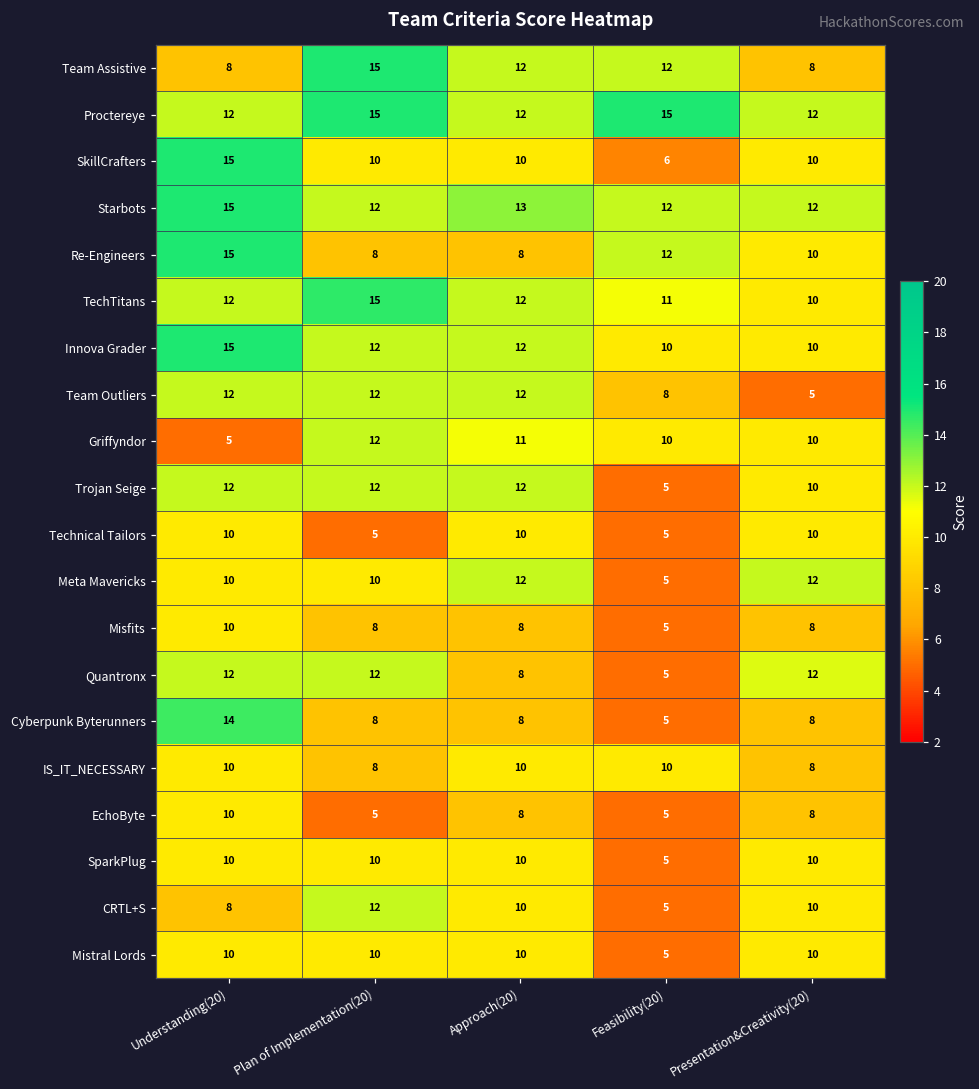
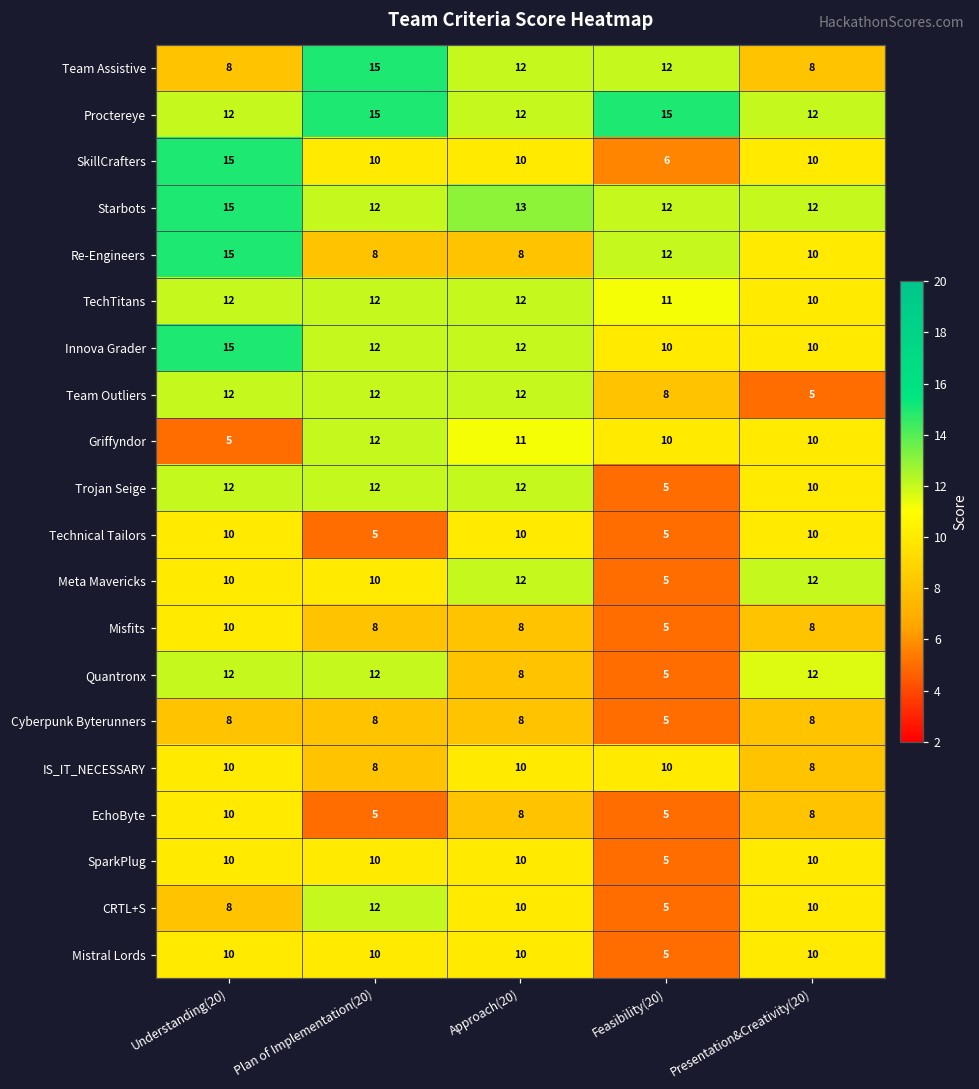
  {
    "Team Assistive": {
      "Understanding(20)": 8,
      "Plan of Implementation(20)": 15,
      "Approach(20)": 12,
      "Feasibility(20)": 12,
      "Presentation&Creativity(20)": 8
    },
    "Proctereye": {
      "Understanding(20)": 12,
      "Plan of Implementation(20)": 15,
      "Approach(20)": 12,
      "Feasibility(20)": 15,
      "Presentation&Creativity(20)": 12
    },
    "SkillCrafters": {
      "Understanding(20)": 15,
      "Plan of Implementation(20)": 10,
      "Approach(20)": 10,
      "Feasibility(20)": 6,
      "Presentation&Creativity(20)": 10
    },
    "Starbots": {
      "Understanding(20)": 15,
      "Plan of Implementation(20)": 12,
      "Approach(20)": 13,
      "Feasibility(20)": 12,
      "Presentation&Creativity(20)": 12
    },
    "Re-Engineers": {
      "Understanding(20)": 15,
      "Plan of Implementation(20)": 8,
      "Approach(20)": 8,
      "Feasibility(20)": 12,
      "Presentation&Creativity(20)": 10
    },
    "TechTitans": {
      "Understanding(20)": 12,
-     "Plan of Implementation(20)": 15,
+     "Plan of Implementation(20)": 12,
      "Approach(20)": 12,
      "Feasibility(20)": 11,
      "Presentation&Creativity(20)": 10
    },
    "Innova Grader": {
      "Understanding(20)": 15,
      "Plan of Implementation(20)": 12,
      "Approach(20)": 12,
      "Feasibility(20)": 10,
      "Presentation&Creativity(20)": 10
    },
    "Team Outliers": {
      "Understanding(20)": 12,
      "Plan of Implementation(20)": 12,
      "Approach(20)": 12,
      "Feasibility(20)": 8,
      "Presentation&Creativity(20)": 5
    },
    "Griffyndor": {
      "Understanding(20)": 5,
      "Plan of Implementation(20)": 12,
      "Approach(20)": 11,
      "Feasibility(20)": 10,
      "Presentation&Creativity(20)": 10
    },
    "Trojan Seige": {
      "Understanding(20)": 12,
      "Plan of Implementation(20)": 12,
      "Approach(20)": 12,
      "Feasibility(20)": 5,
      "Presentation&Creativity(20)": 10
    },
    "Technical Tailors": {
      "Understanding(20)": 10,
      "Plan of Implementation(20)": 5,
      "Approach(20)": 10,
      "Feasibility(20)": 5,
      "Presentation&Creativity(20)": 10
    },
    "Meta Mavericks": {
      "Understanding(20)": 10,
      "Plan of Implementation(20)": 10,
      "Approach(20)": 12,
      "Feasibility(20)": 5,
      "Presentation&Creativity(20)": 12
    },
    "Misfits": {
      "Understanding(20)": 10,
      "Plan of Implementation(20)": 8,
      "Approach(20)": 8,
      "Feasibility(20)": 5,
      "Presentation&Creativity(20)": 8
    },
    "Quantronx": {
      "Understanding(20)": 12,
      "Plan of Implementation(20)": 12,
      "Approach(20)": 8,
      "Feasibility(20)": 5,
      "Presentation&Creativity(20)": 12
    },
    "Cyberpunk Byterunners": {
-     "Understanding(20)": 14,
+     "Understanding(20)": 8,
      "Plan of Implementation(20)": 8,
      "Approach(20)": 8,
      "Feasibility(20)": 5,
      "Presentation&Creativity(20)": 8
    },
    "IS_IT_NECESSARY": {
      "Understanding(20)": 10,
      "Plan of Implementation(20)": 8,
      "Approach(20)": 10,
      "Feasibility(20)": 10,
      "Presentation&Creativity(20)": 8
    },
    "EchoByte": {
      "Understanding(20)": 10,
      "Plan of Implementation(20)": 5,
      "Approach(20)": 8,
      "Feasibility(20)": 5,
      "Presentation&Creativity(20)": 8
    },
    "SparkPlug": {
      "Understanding(20)": 10,
      "Plan of Implementation(20)": 10,
      "Approach(20)": 10,
      "Feasibility(20)": 5,
      "Presentation&Creativity(20)": 10
    },
    "CRTL+S": {
      "Understanding(20)": 8,
      "Plan of Implementation(20)": 12,
      "Approach(20)": 10,
      "Feasibility(20)": 5,
      "Presentation&Creativity(20)": 10
    },
    "Mistral Lords": {
      "Understanding(20)": 10,
      "Plan of Implementation(20)": 10,
      "Approach(20)": 10,
      "Feasibility(20)": 5,
      "Presentation&Creativity(20)": 10
    }
  }
